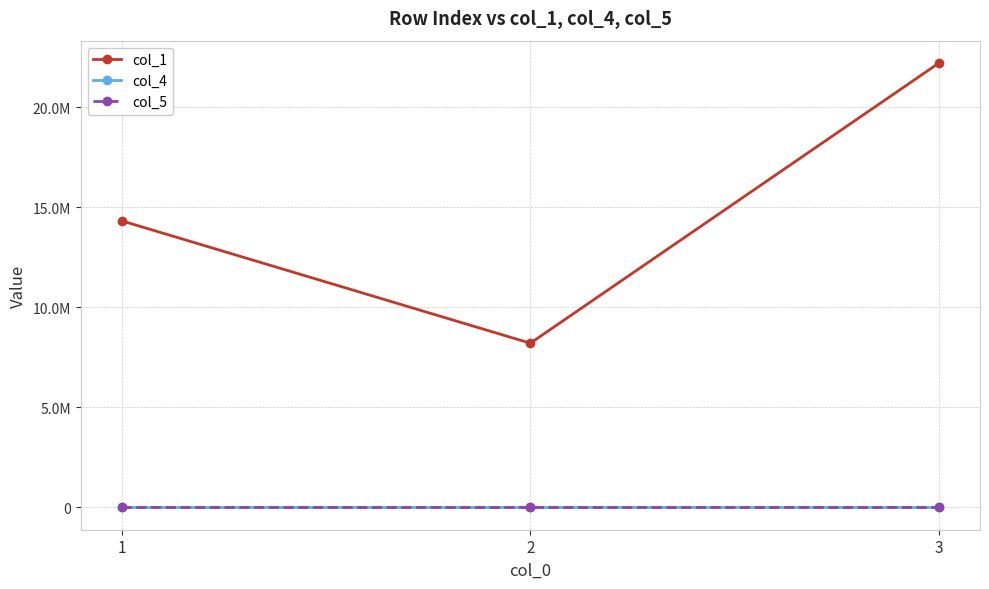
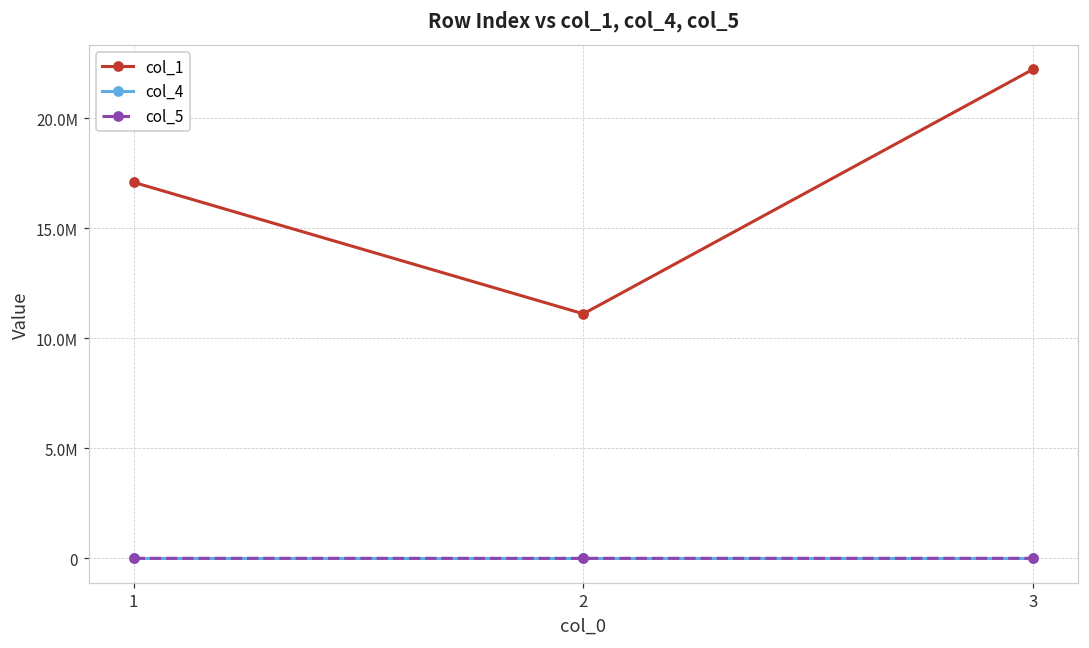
  {
    "col_1": {
-     "1": 14300000,
-     "2": 8200000,
+     "1": 17100000,
+     "2": 11100000,
      "3": 22200000
    },
    "col_5": {
      "1": 0,
      "2": 0,
      "3": 0
    }
  }
